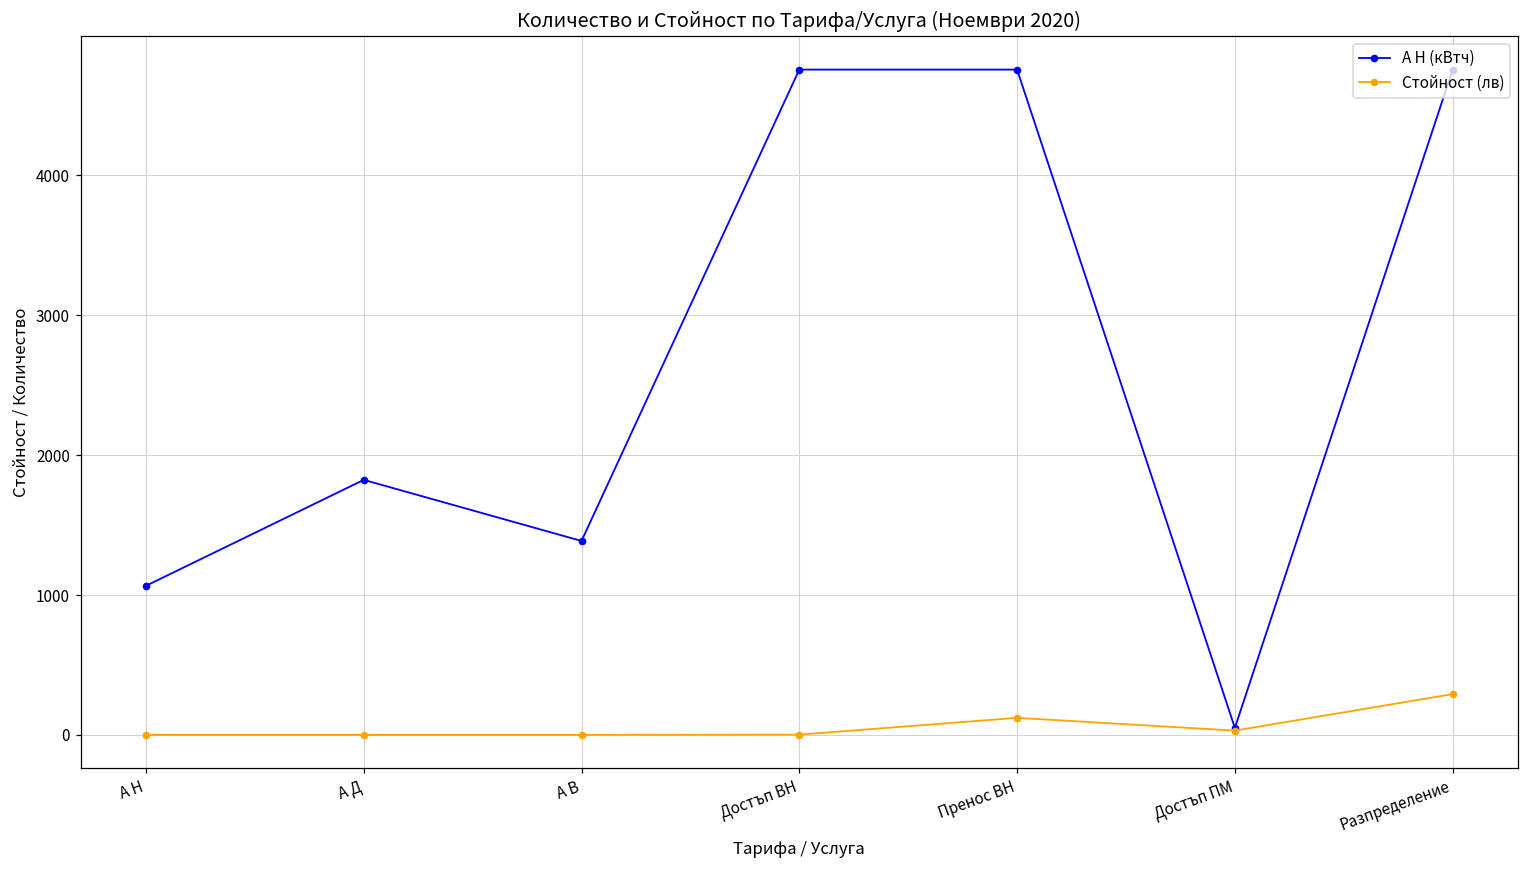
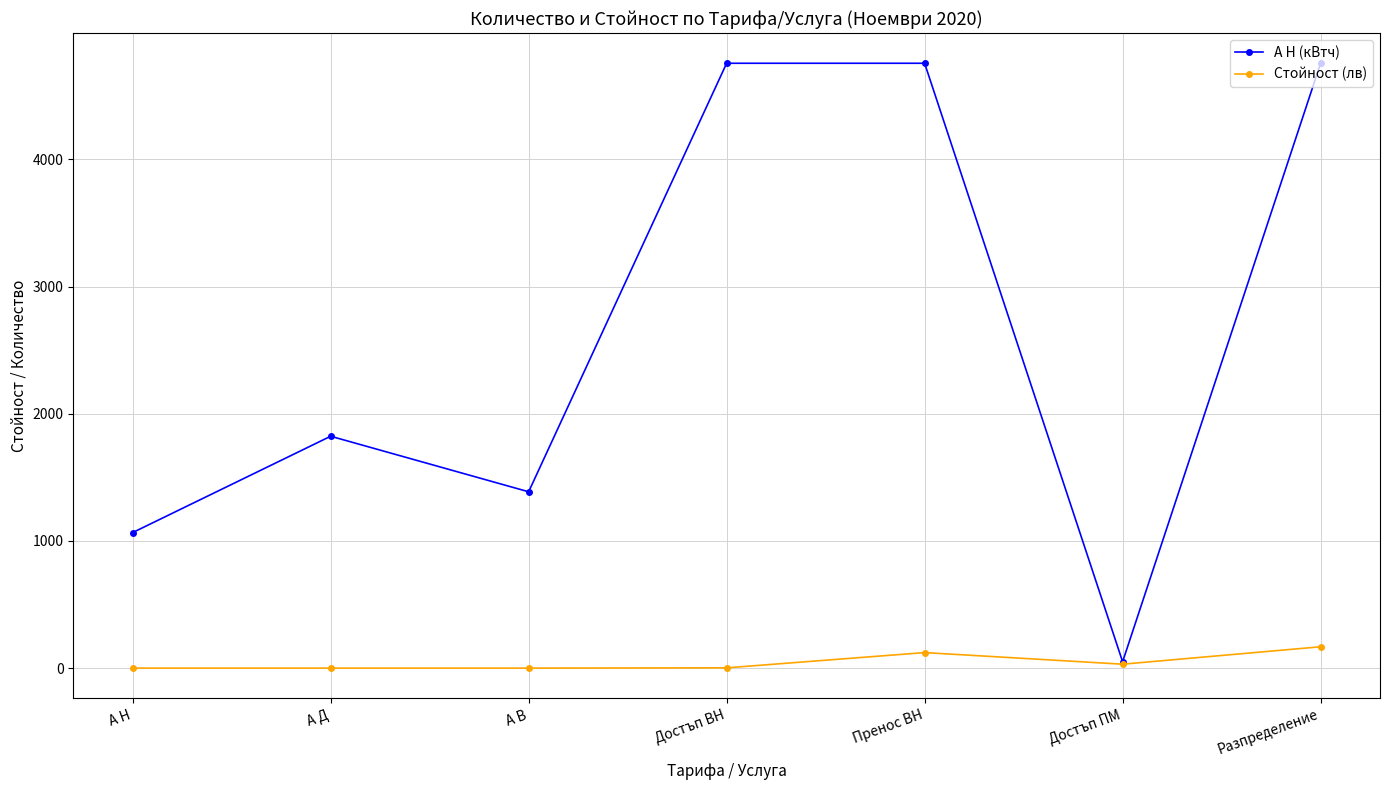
  {
    "А Н (кВтч)": {
      "А Н": 1070,
      "А Д": 1820,
      "А В": 1390,
      "Достъп ВН": 4760,
      "Пренос ВН": 4760
    },
    "Стойност (лв)": {
      "А Н": 0,
      "А Д": 0,
      "А В": 0,
      "Достъп ВН": 0,
      "Пренос ВН": 120,
-     "Разпределение": 290
+     "Разпределение": 170
    }
  }
